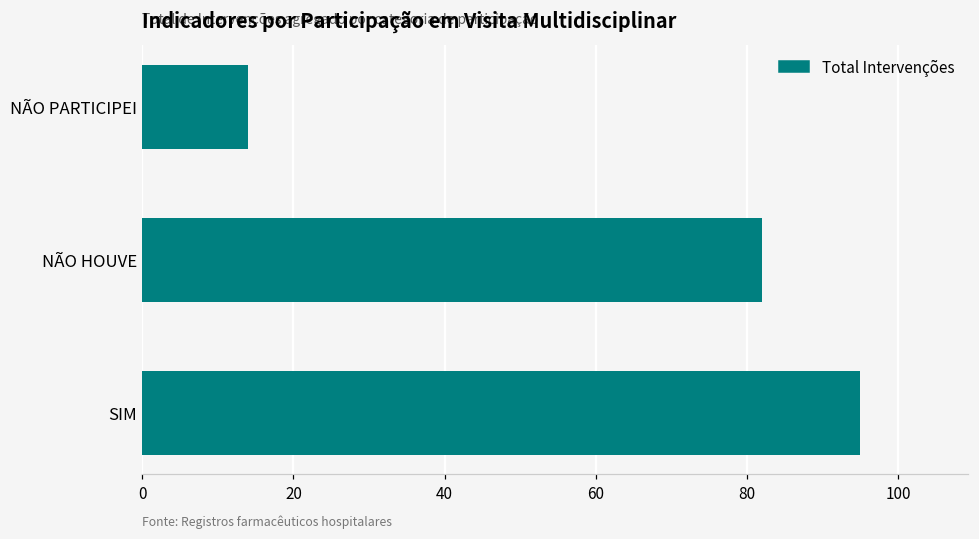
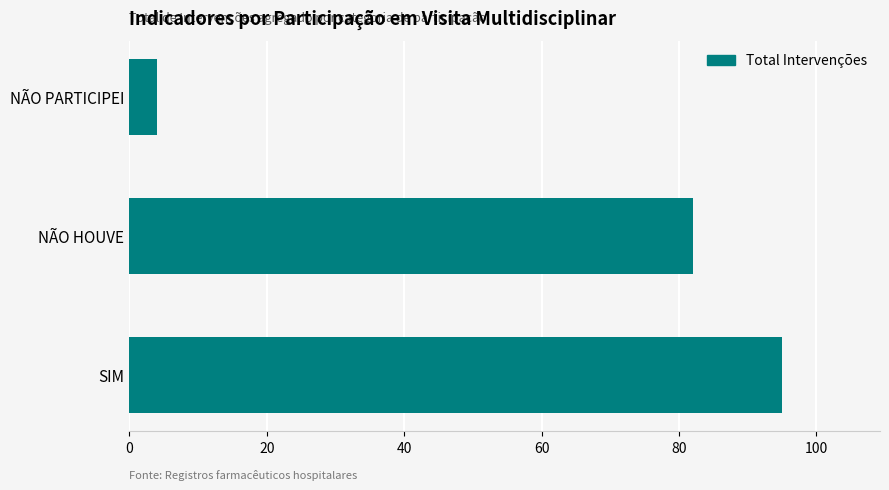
  {
-   "NÃO PARTICIPEI": 14,
+   "NÃO PARTICIPEI": 4,
    "NÃO HOUVE": 82,
    "SIM": 95
  }
